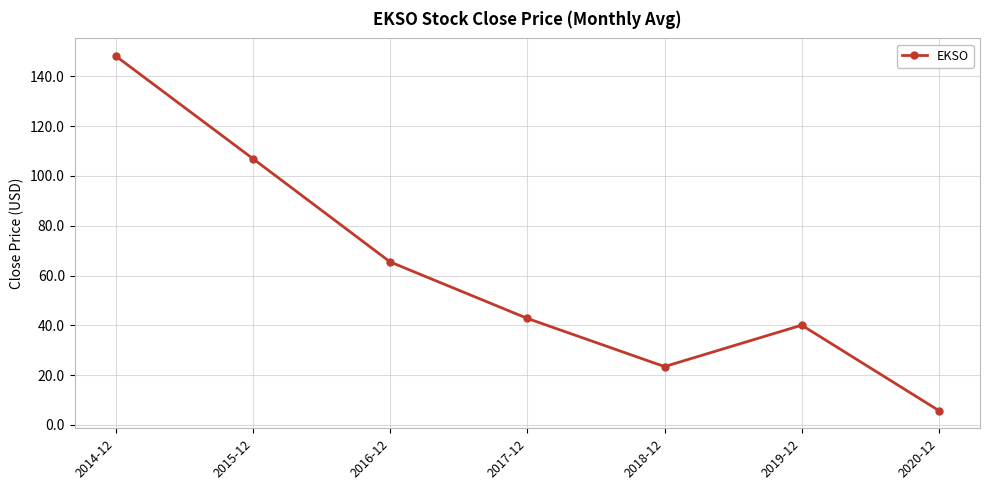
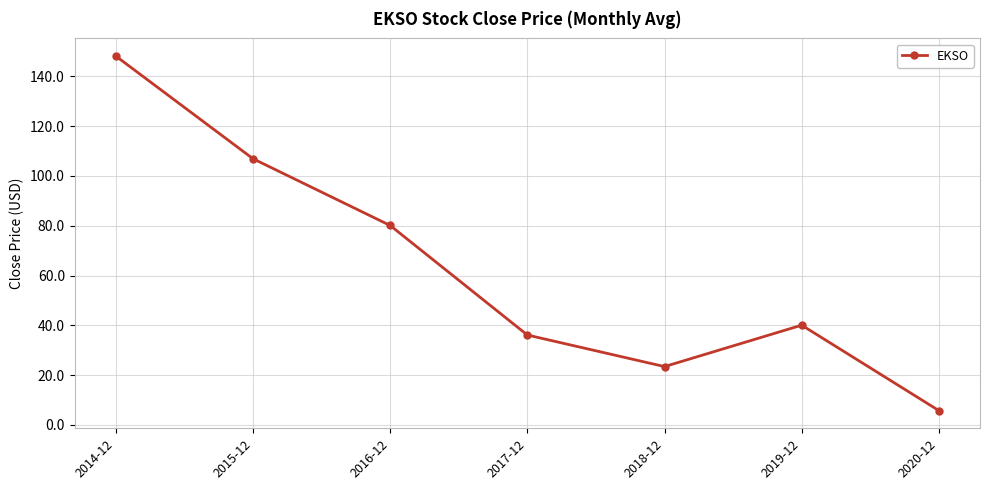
  {
    "2014-12": 148,
    "2015-12": 107,
-   "2016-12": 65,
-   "2017-12": 43,
+   "2016-12": 80,
+   "2017-12": 36,
    "2018-12": 23,
    "2019-12": 40,
    "2020-12": 6
  }
